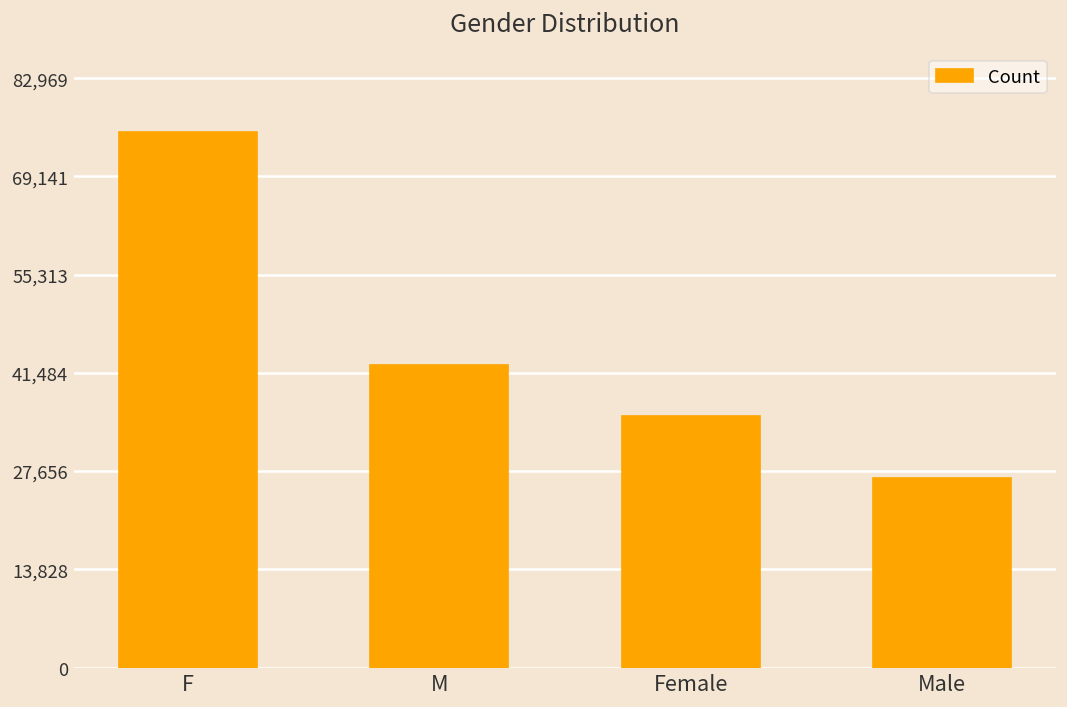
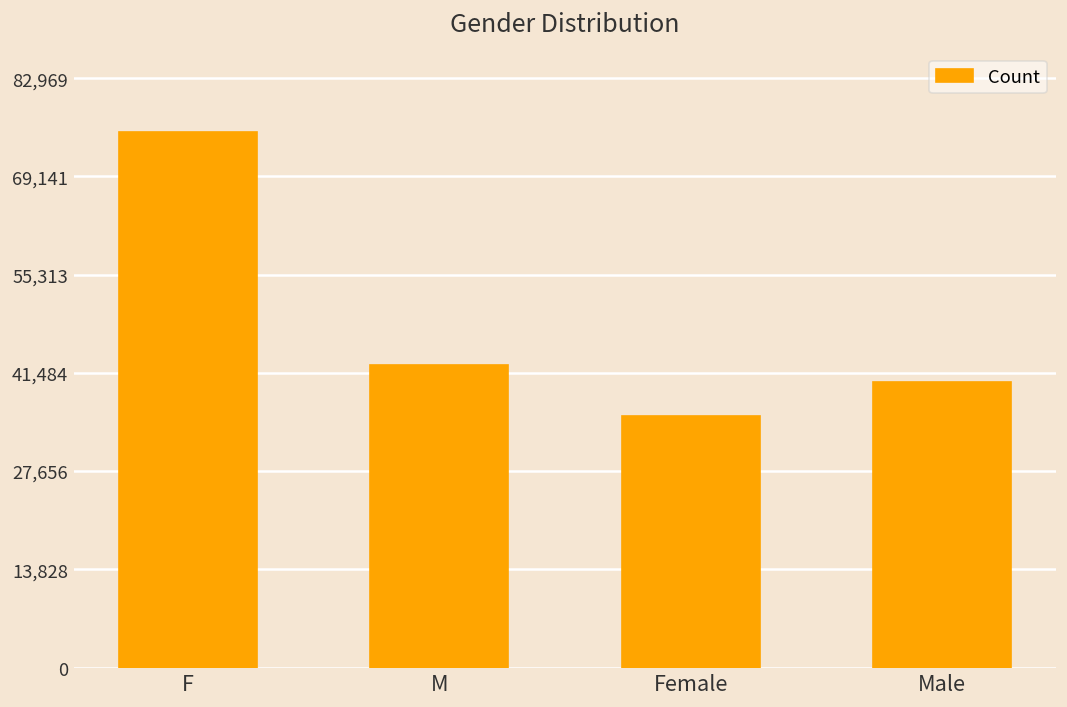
  {
    "F": "75,000",
    "M": "43,000",
    "Female": "35,000",
-   "Male": "27,000"
+   "Male": "40,000"
  }
